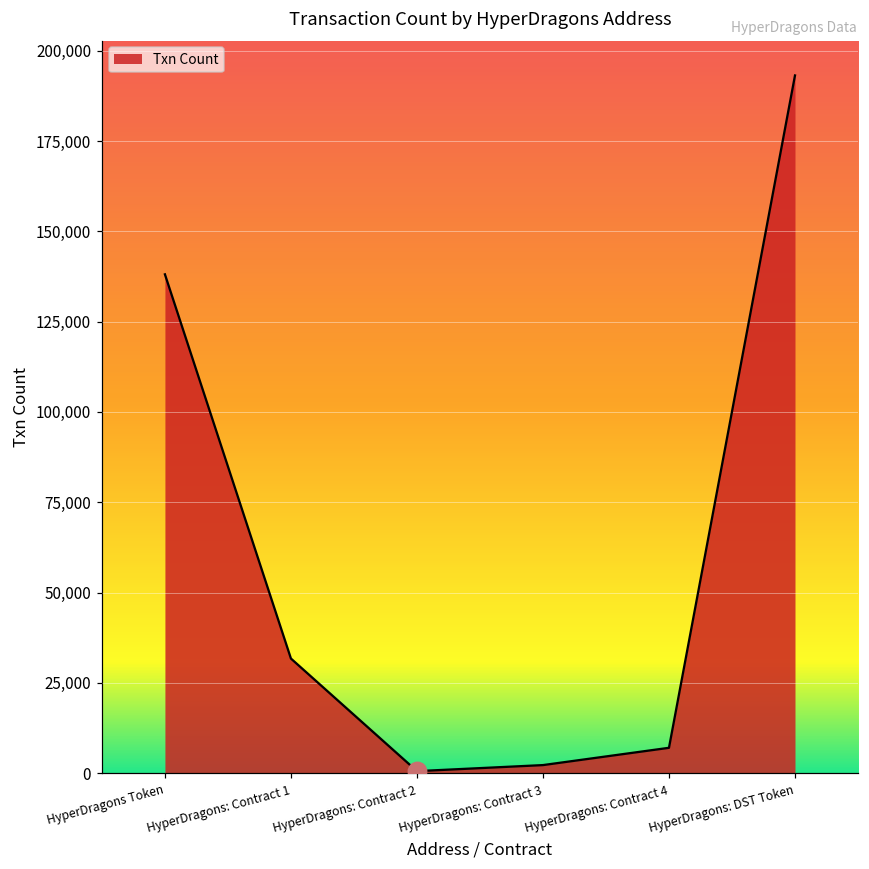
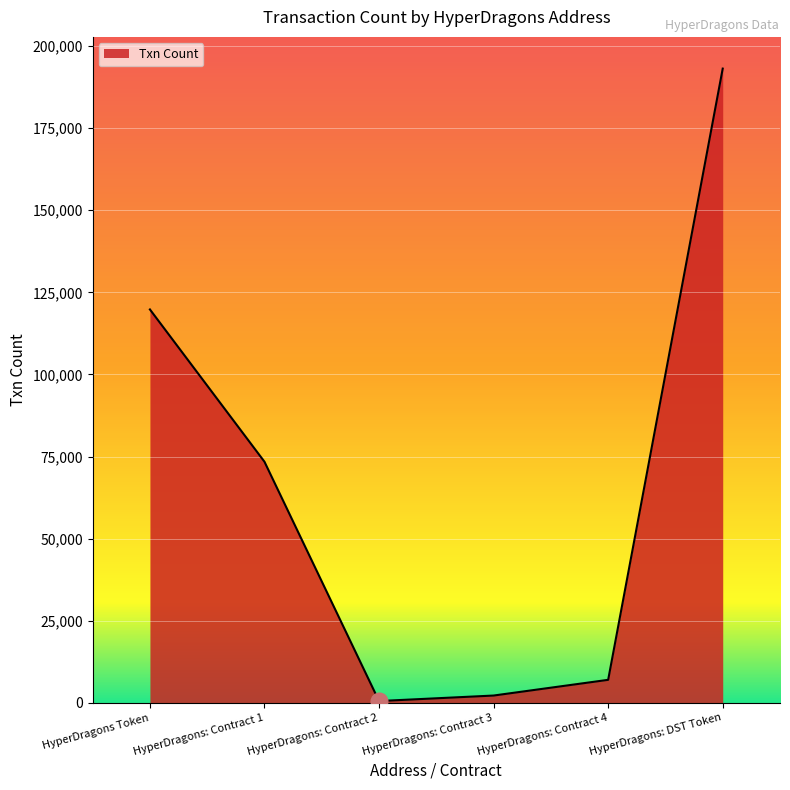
  {
    "Txn Count": {
-     "HyperDragons Token": "138,000",
-     "HyperDragons: Contract 1": "32,000",
+     "HyperDragons Token": "120,000",
+     "HyperDragons: Contract 1": "73,000",
      "HyperDragons: Contract 3": "2,000",
      "HyperDragons: Contract 4": "7,000",
      "HyperDragons: DST Token": "193,000"
    }
  }
